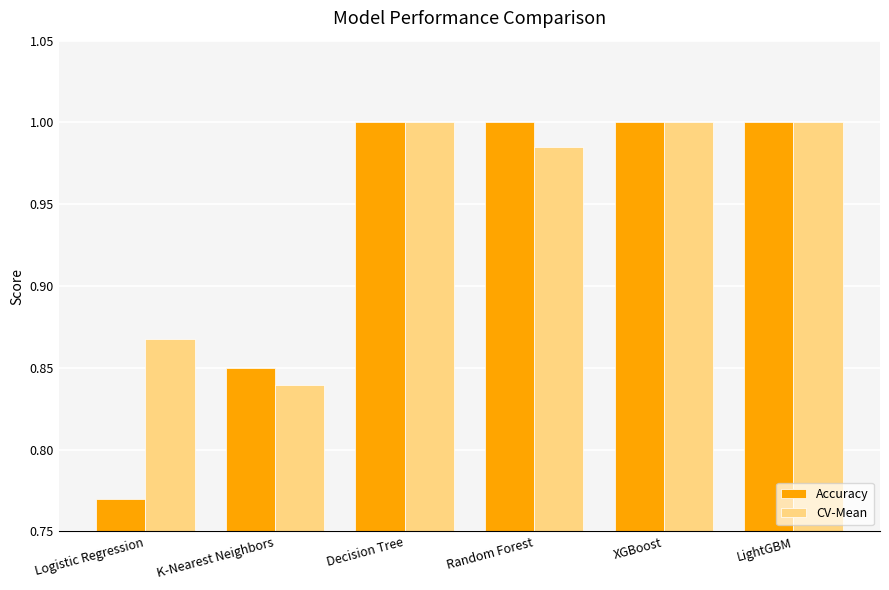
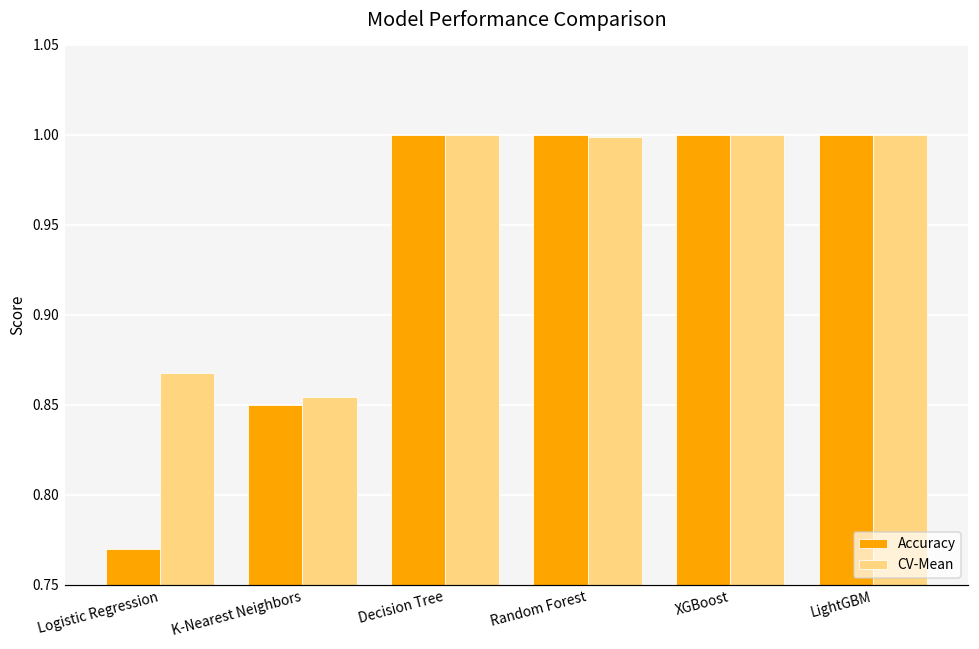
  {
    "Accuracy": {
      "Logistic Regression": 0.770,
      "K-Nearest Neighbors": 0.850,
      "Decision Tree": 1.000,
      "Random Forest": 1.000,
      "XGBoost": 1.000,
      "LightGBM": 1.000
    },
    "CV-Mean": {
      "Logistic Regression": 0.868,
-     "K-Nearest Neighbors": 0.839,
+     "K-Nearest Neighbors": 0.854,
      "Decision Tree": 1.000,
-     "Random Forest": 0.985,
+     "Random Forest": 0.999,
      "XGBoost": 1.000,
      "LightGBM": 1.000
    }
  }
